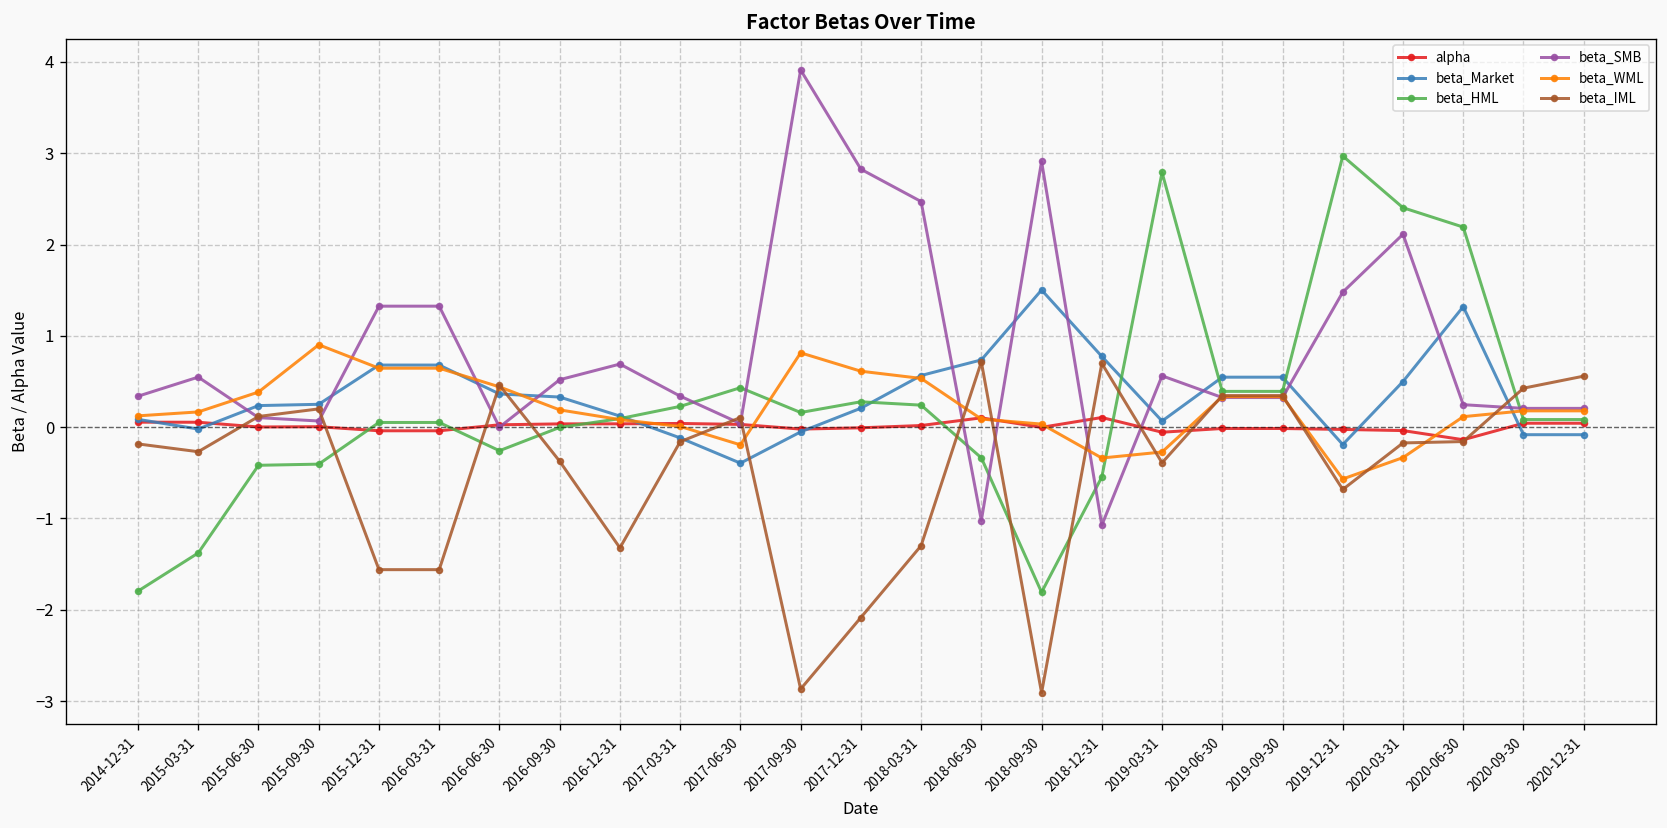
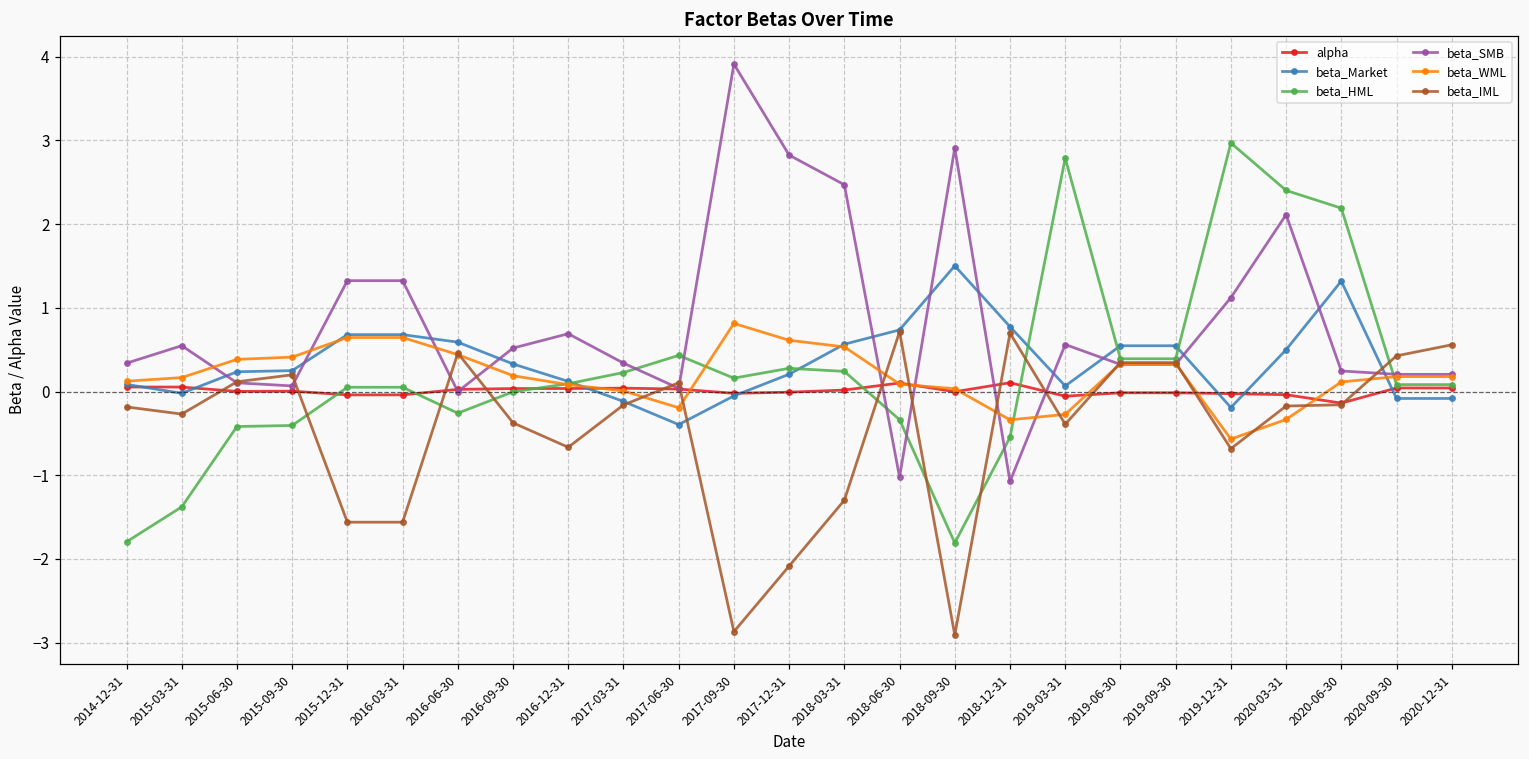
  {
    "alpha": {
      "2015-03-31": 0.1,
      "2015-06-30": 0.0,
      "2015-09-30": 0.0,
      "2015-12-31": 0.0,
      "2016-03-31": 0.0,
      "2016-09-30": 0.0,
      "2016-12-31": 0.0,
      "2017-12-31": 0.0,
      "2018-03-31": 0.0,
      "2018-09-30": 0.0,
      "2018-12-31": 0.1,
      "2019-03-31": -0.1,
      "2019-06-30": 0.0,
      "2019-09-30": 0.0,
      "2019-12-31": 0.0,
      "2020-03-31": 0.0,
      "2020-09-30": 0.0,
      "2020-12-31": 0.0
    },
    "beta_Market": {
      "2015-03-31": 0.0,
      "2015-06-30": 0.2,
      "2015-09-30": 0.3,
      "2015-12-31": 0.7,
      "2016-03-31": 0.7,
-     "2016-06-30": 0.4,
+     "2016-06-30": 0.6,
      "2016-09-30": 0.3,
      "2017-03-31": -0.1,
      "2017-06-30": -0.4,
      "2017-12-31": 0.2,
      "2018-09-30": 1.5,
      "2018-12-31": 0.8,
      "2019-03-31": 0.1,
      "2019-06-30": 0.5,
      "2019-09-30": 0.5,
      "2019-12-31": -0.2,
      "2020-03-31": 0.5,
      "2020-06-30": 1.3,
      "2020-09-30": -0.1,
      "2020-12-31": -0.1
    },
    "beta_HML": {
      "2014-12-31": -1.8,
      "2015-03-31": -1.4,
      "2015-06-30": -0.4,
      "2015-09-30": -0.4,
      "2015-12-31": 0.1,
      "2016-03-31": 0.1,
      "2016-06-30": -0.3,
      "2016-09-30": 0.0,
      "2017-03-31": 0.2,
      "2017-06-30": 0.4,
      "2017-09-30": 0.2,
      "2017-12-31": 0.3,
      "2018-03-31": 0.2,
      "2018-06-30": -0.3,
      "2018-09-30": -1.8,
      "2018-12-31": -0.5,
      "2019-03-31": 2.8,
      "2019-06-30": 0.4,
      "2019-09-30": 0.4,
      "2019-12-31": 3.0,
      "2020-03-31": 2.4,
      "2020-06-30": 2.2,
      "2020-09-30": 0.1,
      "2020-12-31": 0.1
    },
    "beta_SMB": {
      "2014-12-31": 0.3,
      "2015-03-31": 0.5,
      "2015-09-30": 0.1,
      "2015-12-31": 1.3,
      "2016-03-31": 1.3,
      "2016-09-30": 0.5,
      "2016-12-31": 0.7,
      "2017-03-31": 0.3,
      "2017-09-30": 3.9,
      "2017-12-31": 2.8,
      "2018-03-31": 2.5,
      "2018-06-30": -1.0,
      "2018-09-30": 2.9,
      "2018-12-31": -1.1,
      "2019-03-31": 0.6,
-     "2019-12-31": 1.5,
+     "2019-12-31": 1.1,
      "2020-03-31": 2.1,
      "2020-06-30": 0.2
    },
    "beta_WML": {
      "2014-12-31": 0.1,
      "2015-03-31": 0.2,
      "2015-06-30": 0.4,
-     "2015-09-30": 0.9,
+     "2015-09-30": 0.4,
      "2015-12-31": 0.6,
      "2016-03-31": 0.6,
      "2016-09-30": 0.2,
      "2017-06-30": -0.2,
      "2017-09-30": 0.8,
      "2017-12-31": 0.6,
      "2018-09-30": 0.0,
      "2018-12-31": -0.3,
      "2019-03-31": -0.3,
      "2019-12-31": -0.6,
      "2020-03-31": -0.3,
      "2020-06-30": 0.1
    },
    "beta_IML": {
      "2014-12-31": -0.2,
      "2015-03-31": -0.3,
      "2015-09-30": 0.2,
      "2015-12-31": -1.6,
      "2016-03-31": -1.6,
      "2016-09-30": -0.4,
-     "2016-12-31": -1.3,
+     "2016-12-31": -0.7,
      "2017-03-31": -0.2,
      "2017-06-30": 0.1,
      "2017-09-30": -2.9,
      "2017-12-31": -2.1,
      "2018-03-31": -1.3,
      "2018-09-30": -2.9,
      "2018-12-31": 0.7,
      "2019-03-31": -0.4,
      "2019-12-31": -0.7,
      "2020-03-31": -0.2,
      "2020-09-30": 0.4,
      "2020-12-31": 0.6
    }
  }
